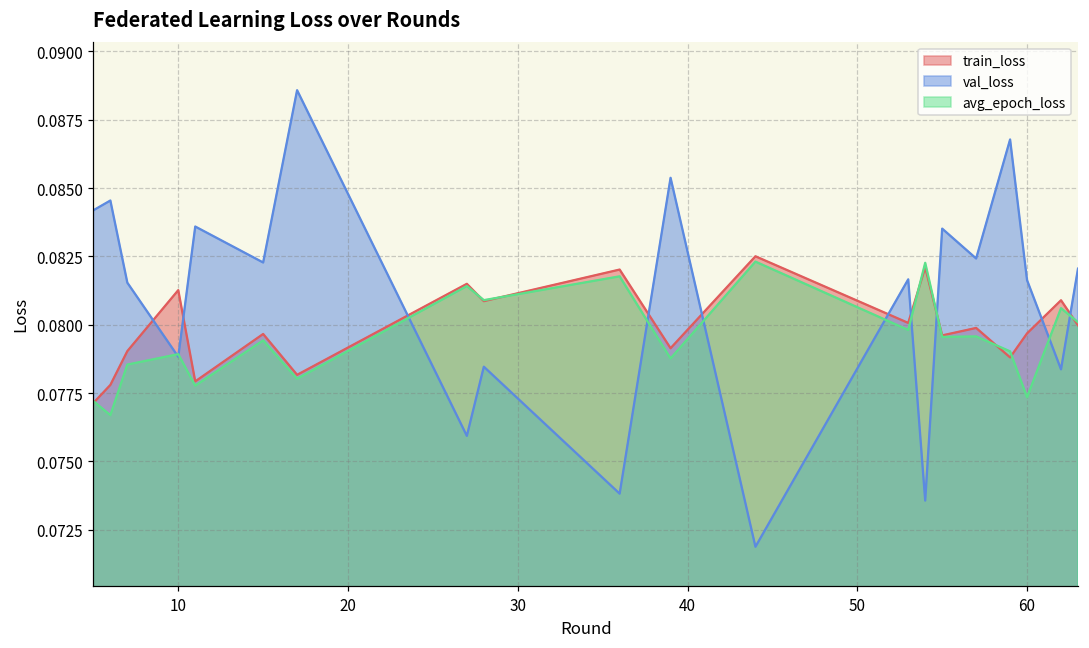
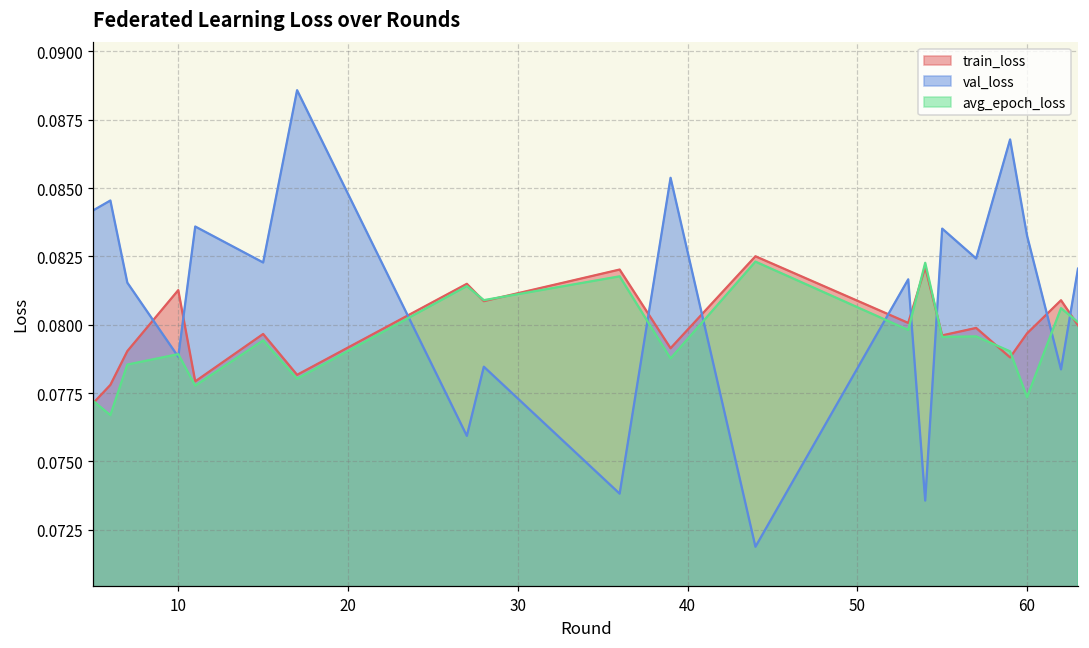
  {
    "train_loss": {
      "10": 0.0813,
      "60": 0.0797
    },
    "val_loss": {
-     "60": 0.0816
+     "60": 0.0833
    },
    "avg_epoch_loss": {
      "60": 0.0773
    }
  }
